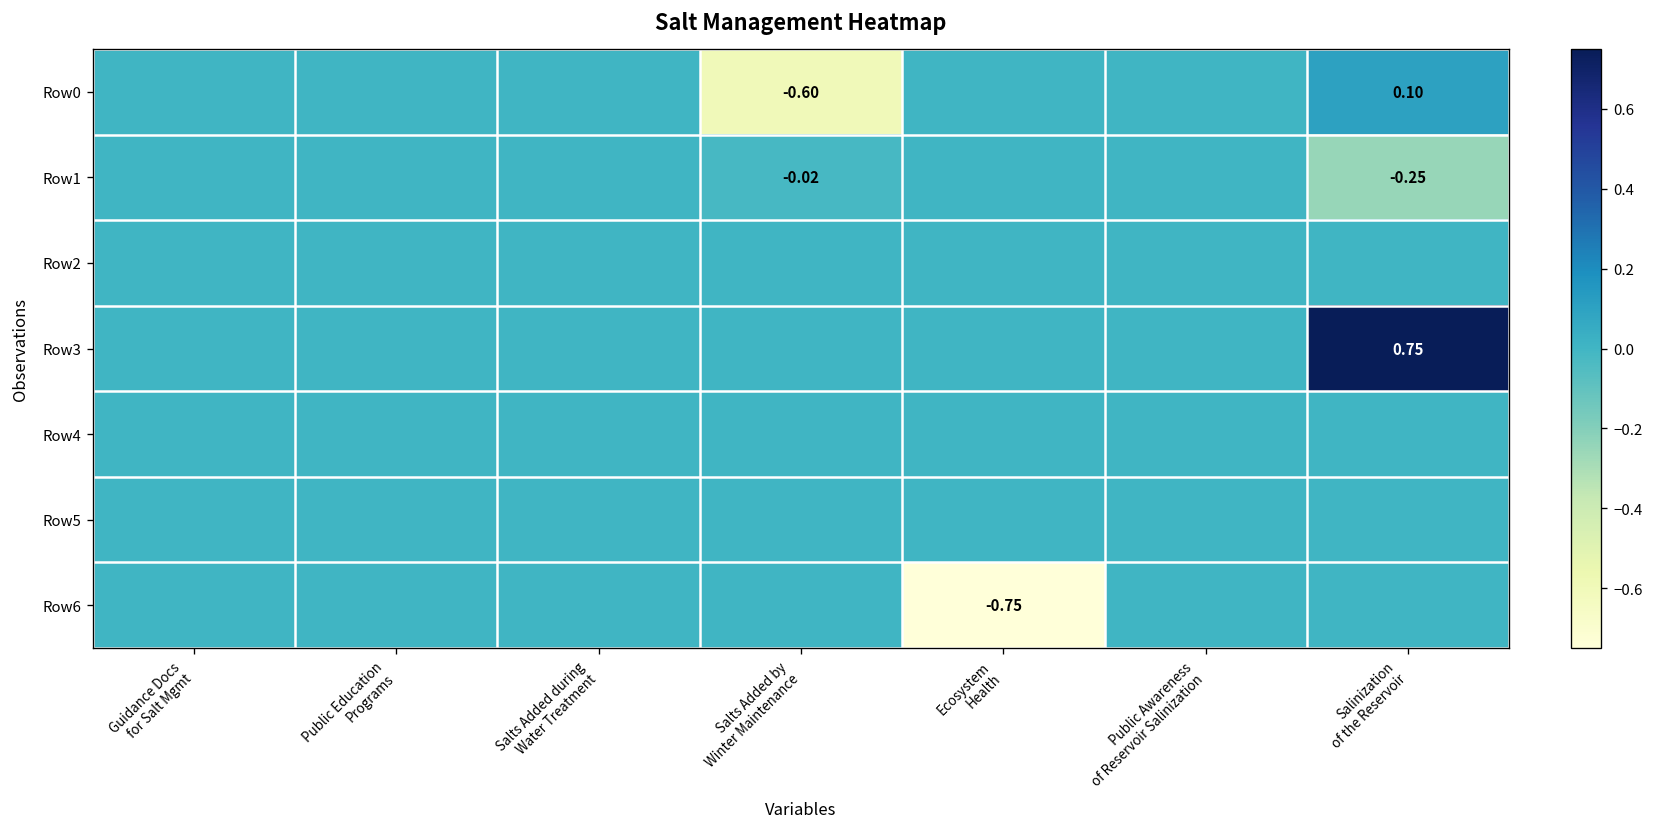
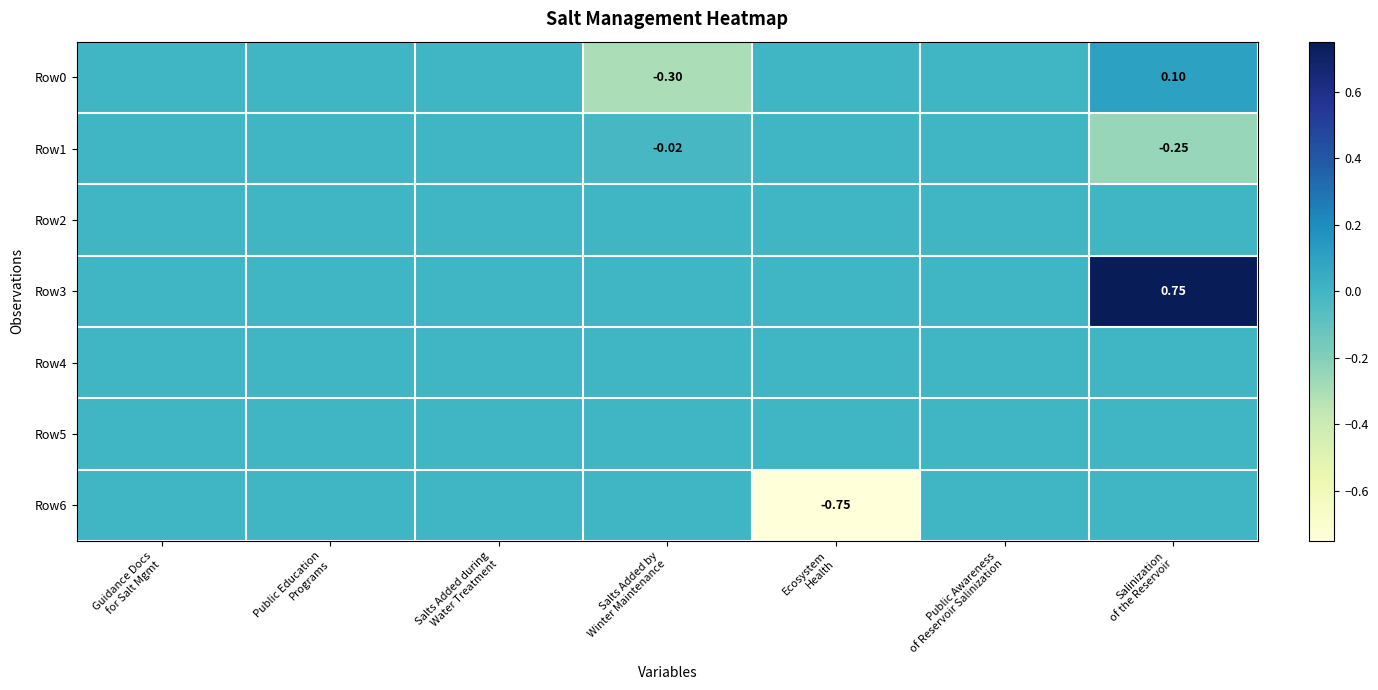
  {
    "Row0": {
-     "Salts Added by Winter Maintenance": -0.60,
+     "Salts Added by Winter Maintenance": -0.30,
      "Salinization of the Reservoir": 0.10
    },
    "Row1": {
      "Salts Added by Winter Maintenance": -0.02,
      "Salinization of the Reservoir": -0.25
    },
    "Row3": {
      "Salinization of the Reservoir": 0.75
    },
    "Row6": {
      "Ecosystem Health": -0.75
    }
  }
